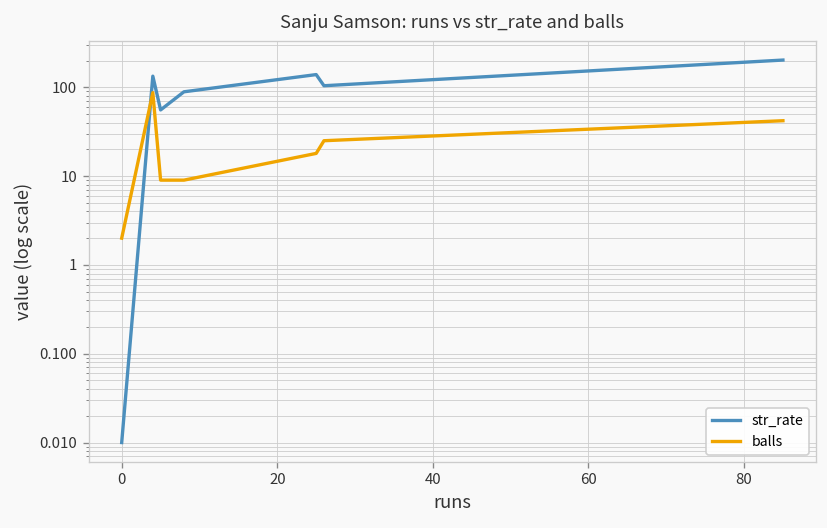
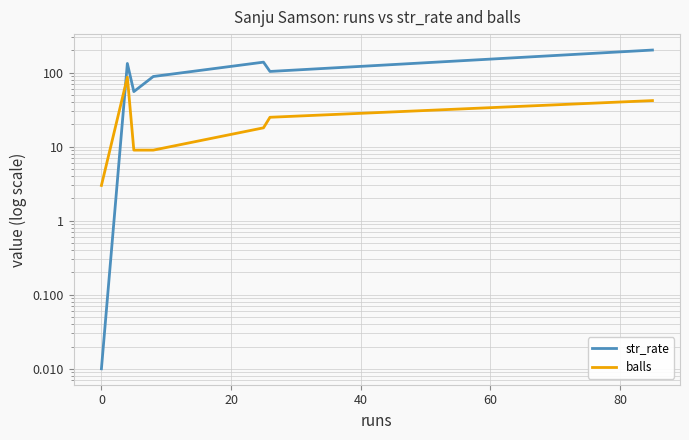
  {
    "str_rate": {
      "0": 0.010
    },
    "balls": {
-     "0": 2
+     "0": 3
    }
  }
